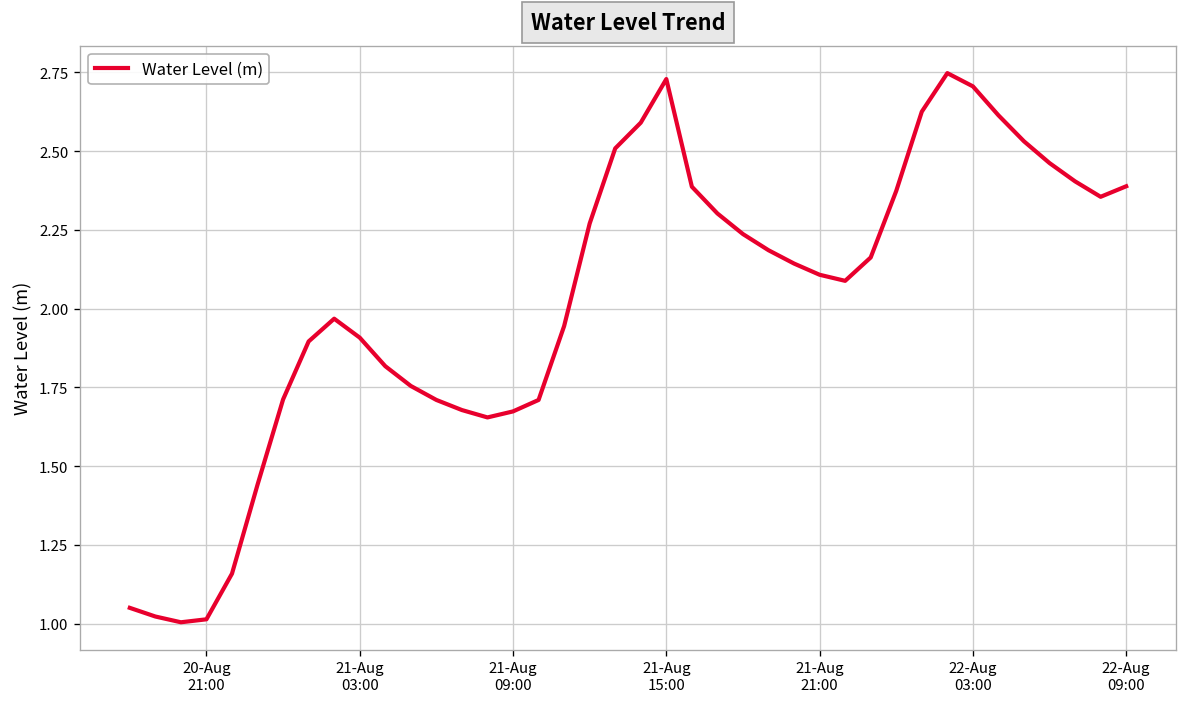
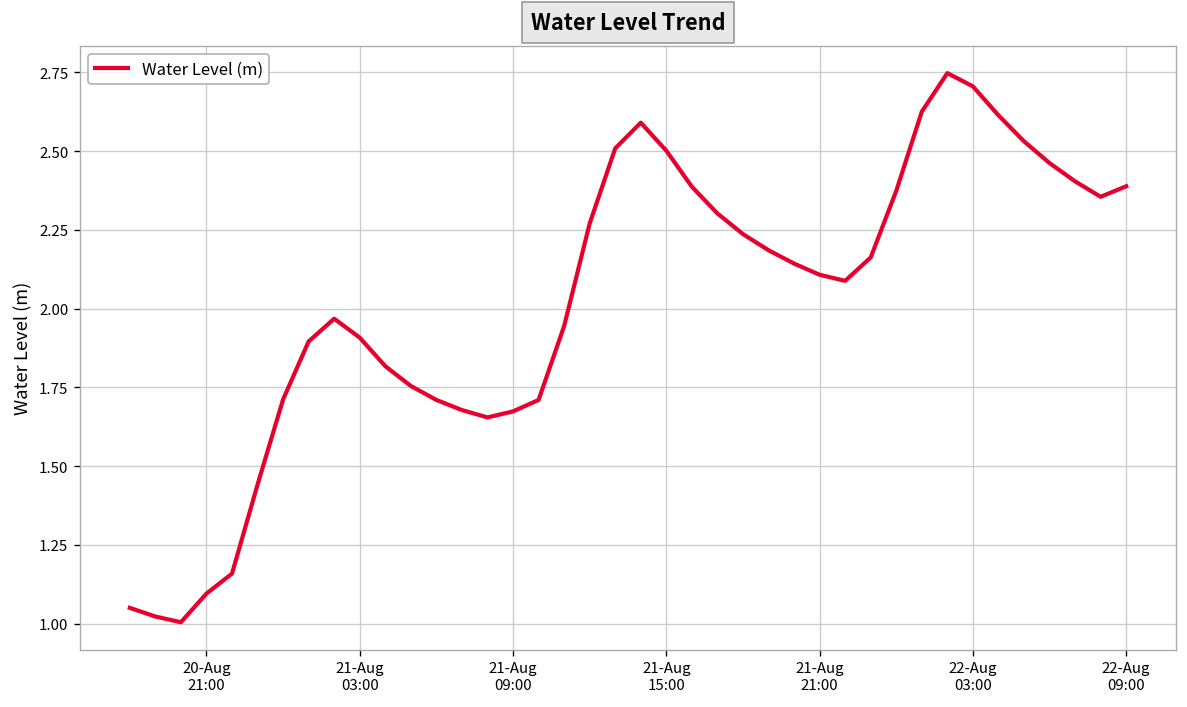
  {
-   "20-Aug 21:00": 1.01,
+   "20-Aug 21:00": 1.10,
    "21-Aug 03:00": 1.91,
    "21-Aug 09:00": 1.67,
-   "21-Aug 15:00": 2.73,
+   "21-Aug 15:00": 2.50,
    "21-Aug 21:00": 2.11,
    "22-Aug 03:00": 2.71,
    "22-Aug 09:00": 2.39
  }
